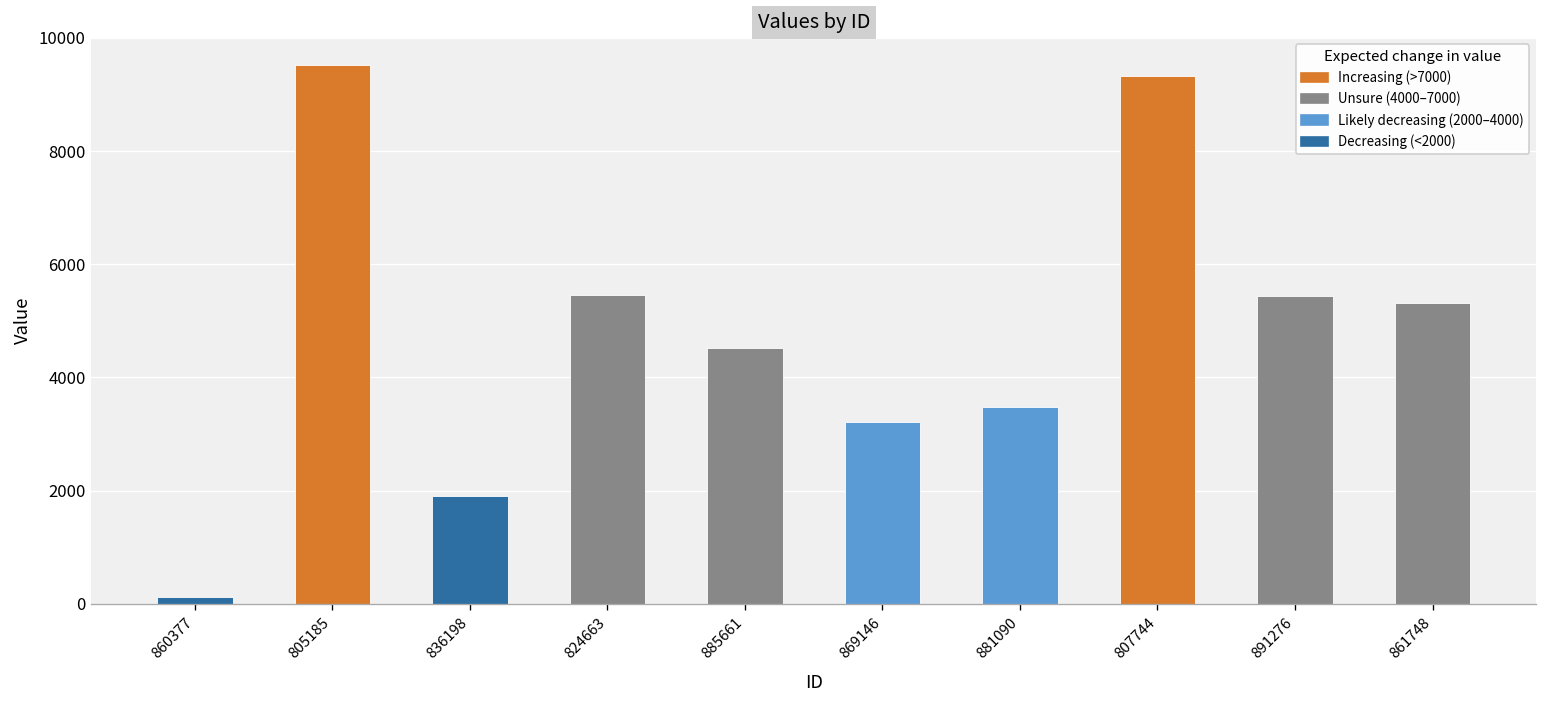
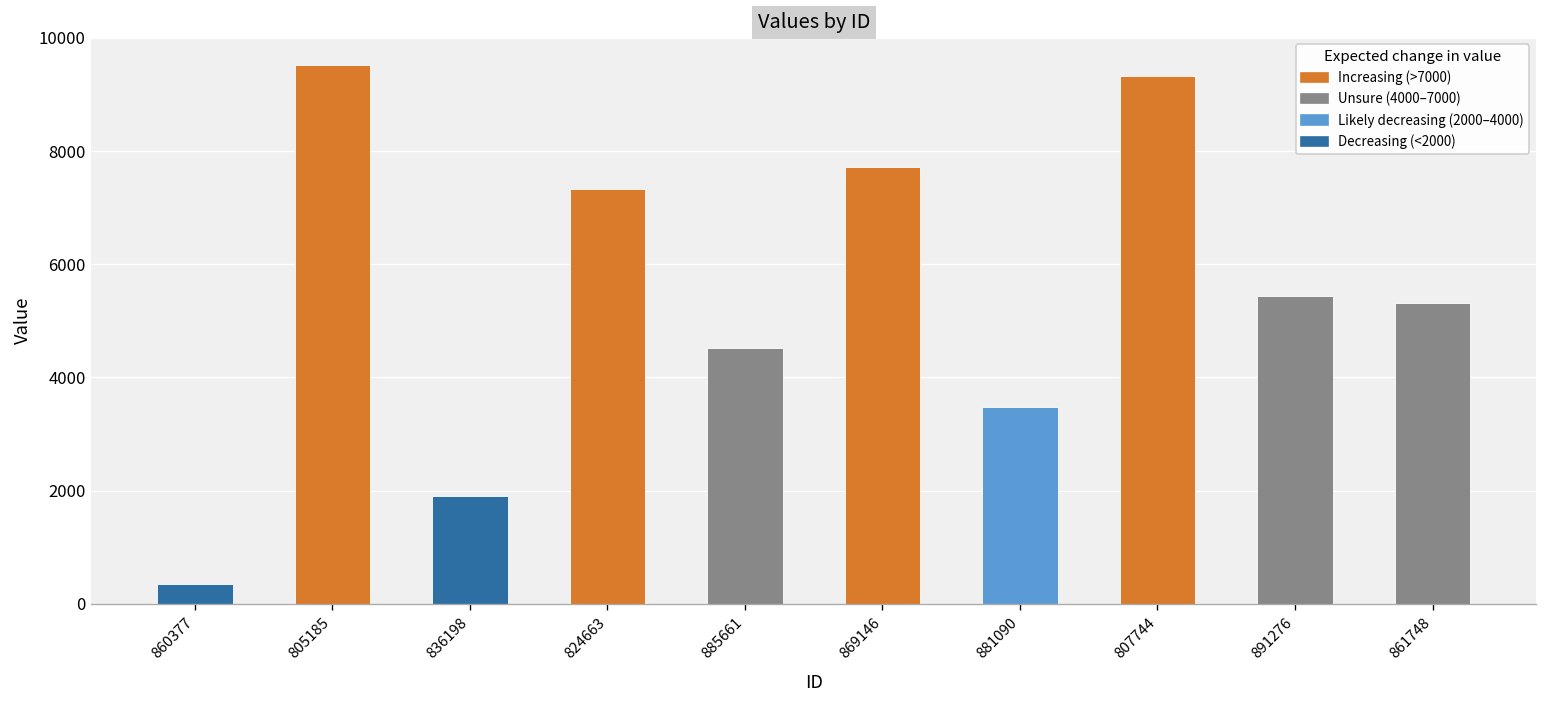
  {
-   "860377": 100,
+   "860377": 400,
    "805185": 9500,
    "836198": 1900,
-   "824663": 5500,
+   "824663": 7300,
    "885661": 4500,
-   "869146": 3200,
+   "869146": 7700,
    "881090": 3500,
    "807744": 9300,
    "891276": 5400,
    "861748": 5300
  }
